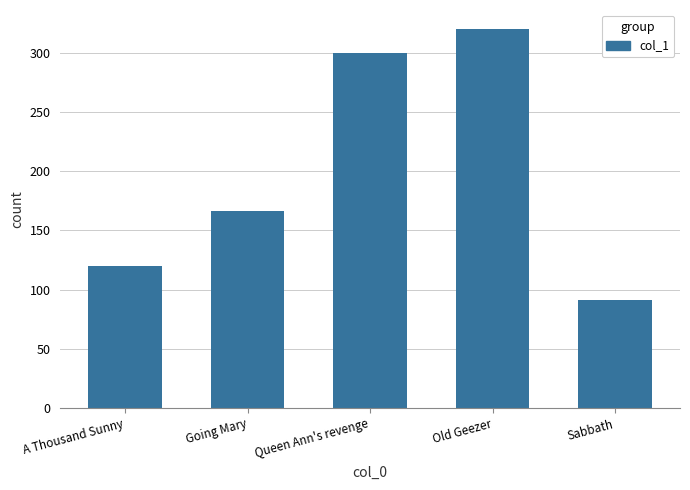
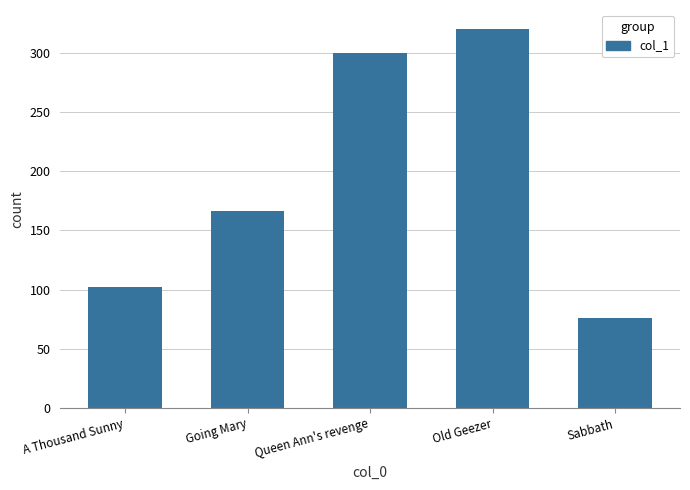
  {
-   "A Thousand Sunny": 120,
+   "A Thousand Sunny": 102,
    "Going Mary": 166,
    "Queen Ann's revenge": 300,
    "Old Geezer": 320,
-   "Sabbath": 91
+   "Sabbath": 76
  }
